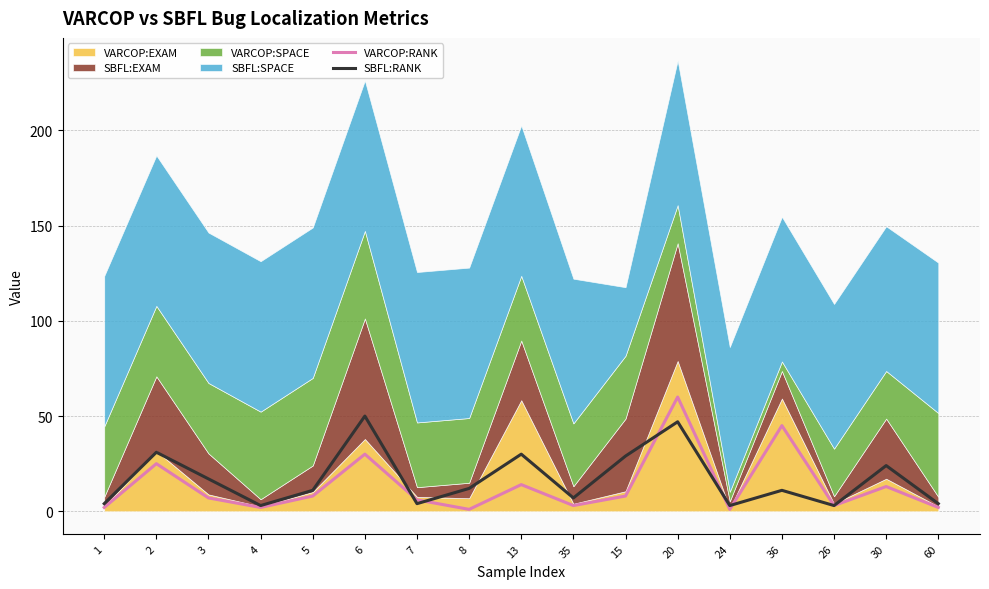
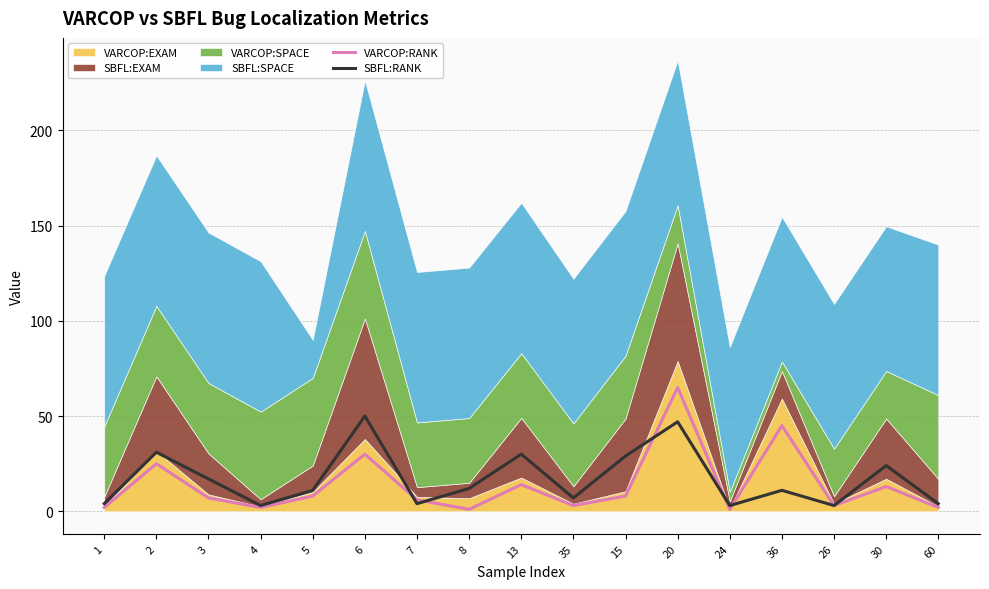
  {
    "VARCOP:RANK": {
      "2": 25,
      "3": 7,
      "5": 8,
      "6": 30,
      "7": 6,
      "8": 1,
      "13": 14,
      "15": 8,
-     "20": 60,
+     "20": 65,
      "36": 45,
      "30": 13
    },
    "VARCOP:EXAM": {
      "3": 9,
      "6": 38,
      "7": 8,
      "8": 7,
-     "13": 58,
+     "13": 18,
      "15": 11,
      "20": 79,
      "36": 59,
      "30": 17
    },
    "SBFL:RANK": {
      "1": 4,
      "3": 17,
      "6": 50,
      "7": 4,
      "8": 12,
      "13": 30,
      "35": 7,
      "15": 29,
      "20": 47,
      "24": 3,
      "36": 11,
      "30": 24,
      "60": 4
    },
    "SBFL:EXAM": {
      "1": 5,
      "2": 39,
      "3": 22,
      "4": 4,
      "5": 14,
      "6": 63,
      "7": 5,
      "8": 8,
      "13": 31,
      "35": 9,
      "15": 38,
      "20": 62,
      "24": 4,
      "36": 14,
      "26": 4,
      "30": 32,
-     "60": 5
+     "60": 14
    },
    "VARCOP:SPACE": {
      "1": 37,
      "2": 37,
      "3": 37,
      "4": 46,
      "5": 46,
      "6": 46,
      "7": 34,
      "8": 34,
      "13": 34,
      "35": 33,
      "15": 33,
      "20": 20,
      "24": 5,
      "36": 5,
      "26": 25,
      "30": 25,
      "60": 44
    },
    "SBFL:SPACE": {
      "1": 79,
      "2": 79,
      "3": 79,
      "4": 79,
-     "5": 79,
+     "5": 20,
      "6": 79,
      "7": 79,
      "8": 79,
      "13": 79,
      "35": 76,
-     "15": 36,
+     "15": 76,
      "20": 76,
      "24": 76,
      "36": 76,
      "26": 76,
      "30": 76,
      "60": 79
    }
  }
